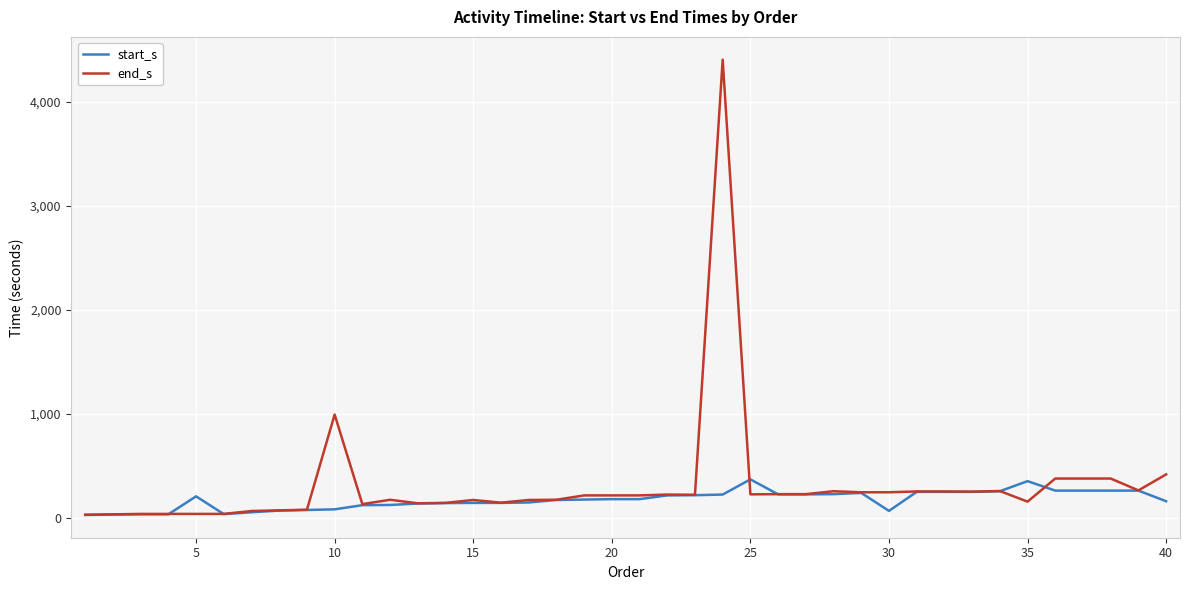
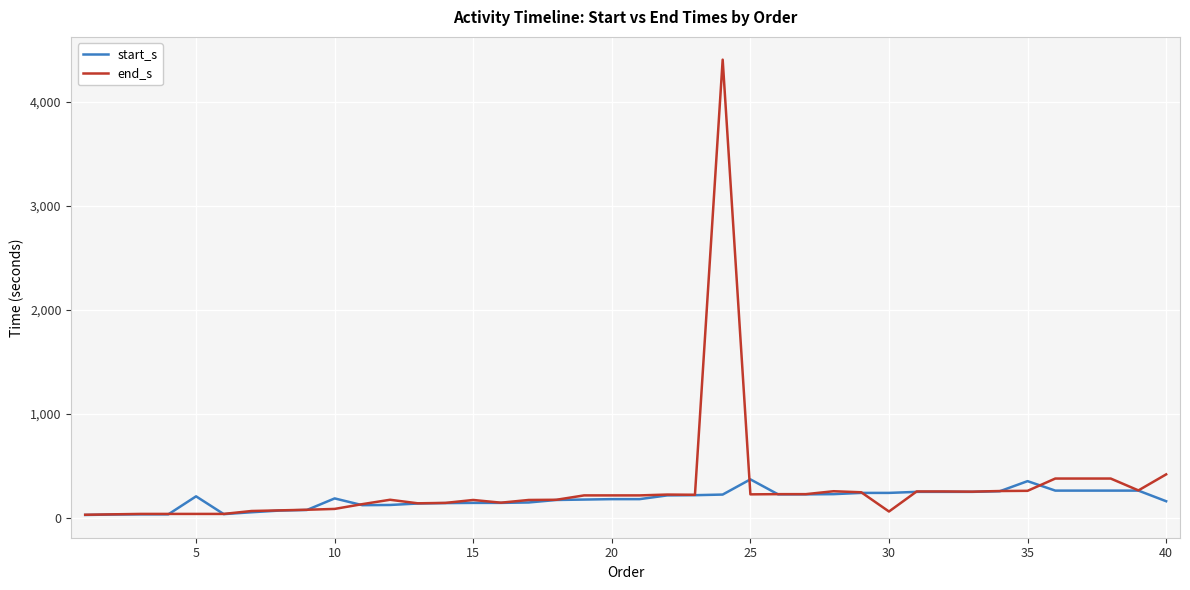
  {
    "start_s": {
      "5": "210",
-     "10": "80",
+     "10": "190",
      "15": "150",
      "20": "180",
      "25": "370",
-     "30": "70",
+     "30": "240",
      "35": "360",
      "40": "160"
    },
    "end_s": {
      "5": "40",
-     "10": "1,000",
+     "10": "90",
      "15": "170",
      "20": "220",
      "25": "230",
-     "30": "250",
-     "35": "160",
+     "30": "60",
+     "35": "260",
      "40": "420"
    }
  }
